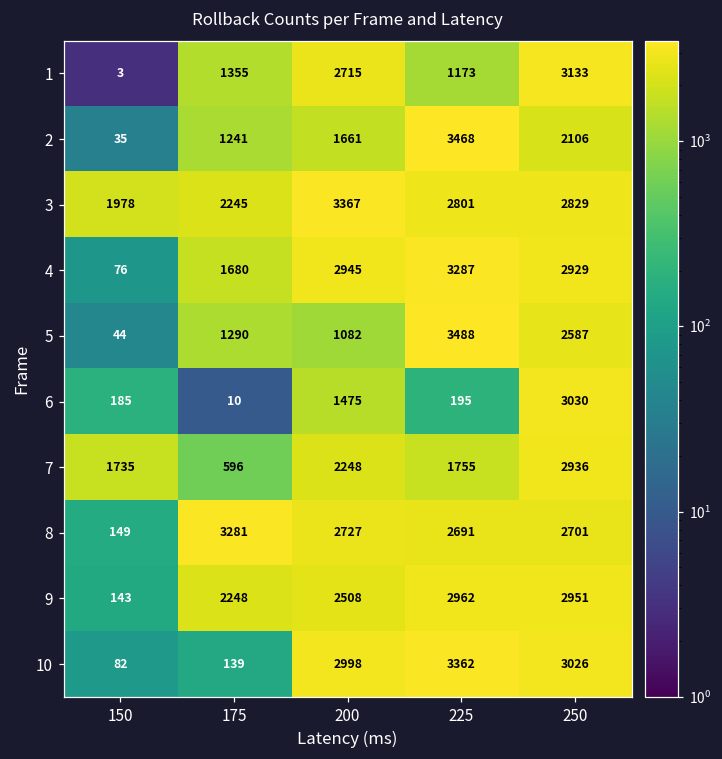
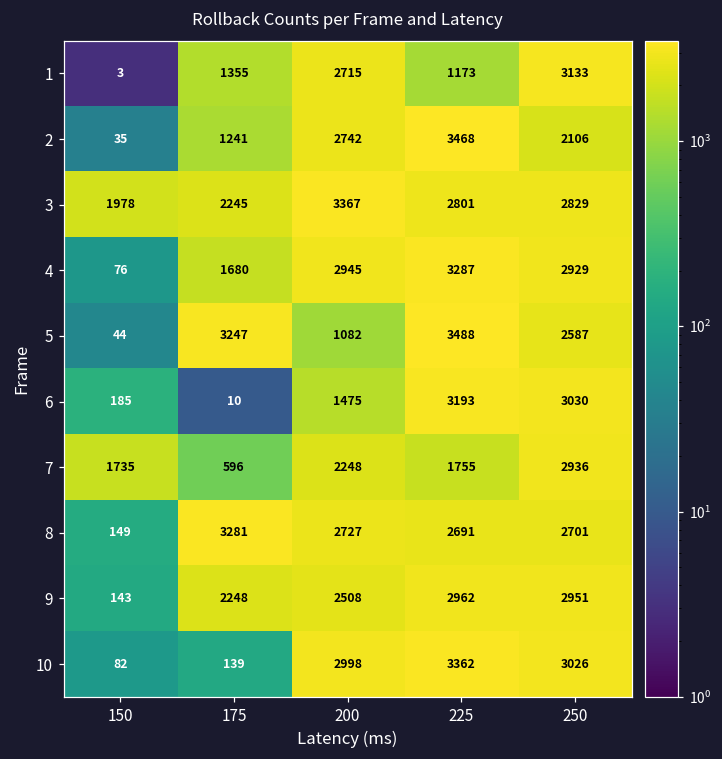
  {
    "1": {
      "150": 3,
      "175": 1355,
      "200": 2715,
      "225": 1173,
      "250": 3133
    },
    "2": {
      "150": 35,
      "175": 1241,
-     "200": 1661,
+     "200": 2742,
      "225": 3468,
      "250": 2106
    },
    "3": {
      "150": 1978,
      "175": 2245,
      "200": 3367,
      "225": 2801,
      "250": 2829
    },
    "4": {
      "150": 76,
      "175": 1680,
      "200": 2945,
      "225": 3287,
      "250": 2929
    },
    "5": {
      "150": 44,
-     "175": 1290,
+     "175": 3247,
      "200": 1082,
      "225": 3488,
      "250": 2587
    },
    "6": {
      "150": 185,
      "175": 10,
      "200": 1475,
-     "225": 195,
+     "225": 3193,
      "250": 3030
    },
    "7": {
      "150": 1735,
      "175": 596,
      "200": 2248,
      "225": 1755,
      "250": 2936
    },
    "8": {
      "150": 149,
      "175": 3281,
      "200": 2727,
      "225": 2691,
      "250": 2701
    },
    "9": {
      "150": 143,
      "175": 2248,
      "200": 2508,
      "225": 2962,
      "250": 2951
    },
    "10": {
      "150": 82,
      "175": 139,
      "200": 2998,
      "225": 3362,
      "250": 3026
    }
  }
